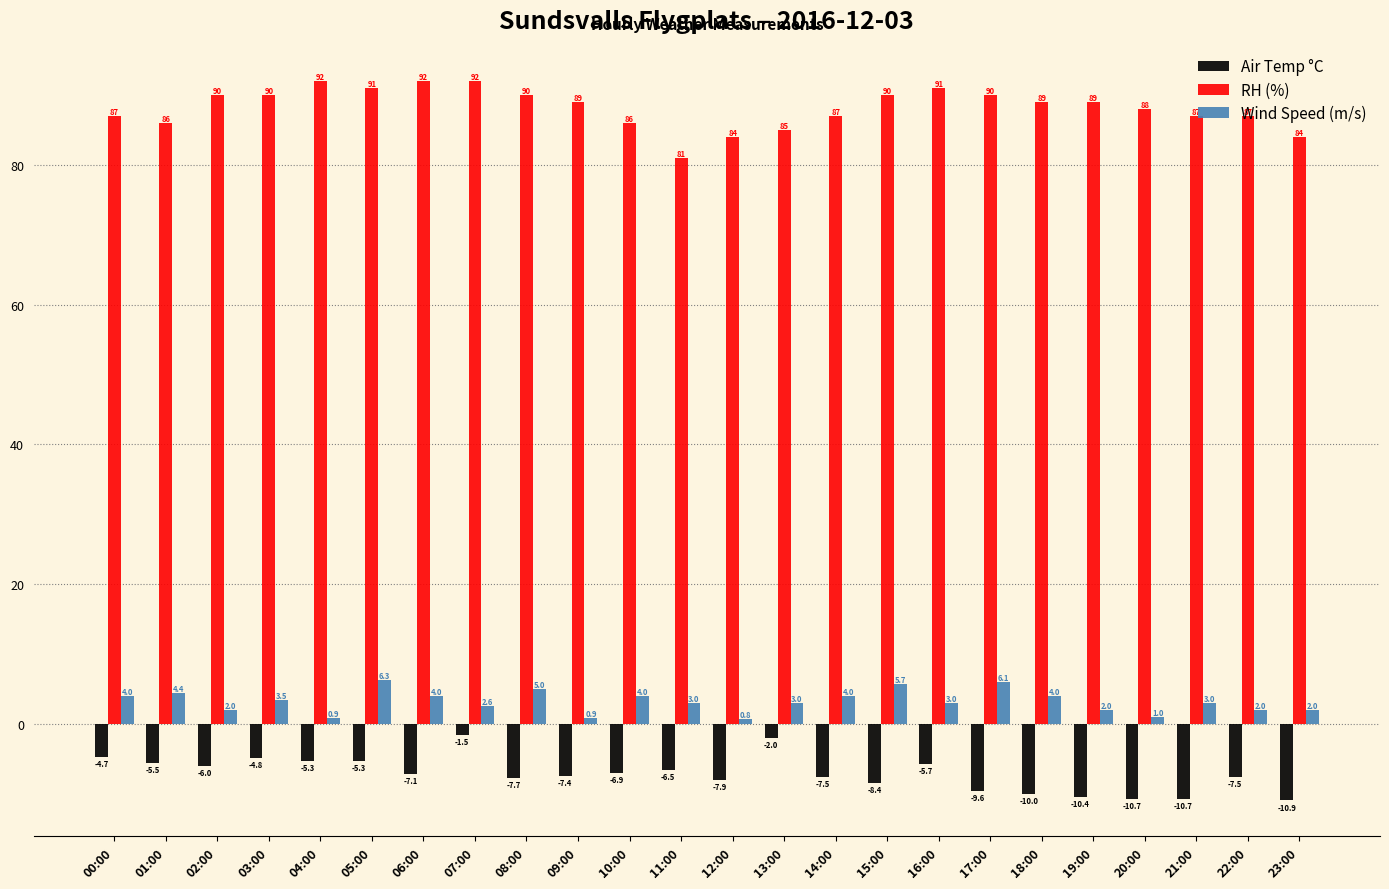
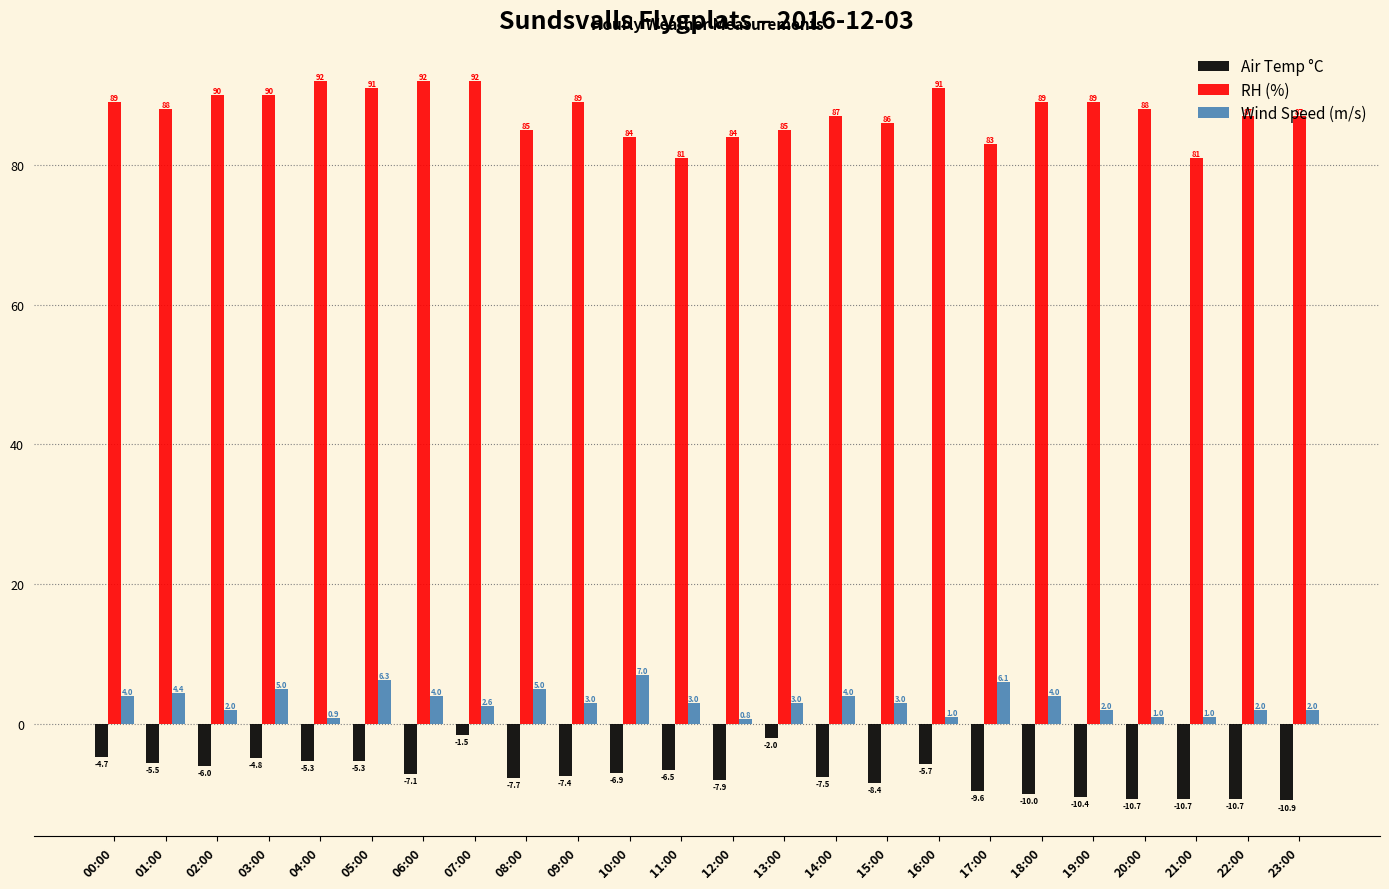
  {
    "Air Temp °C": {
      "00:00": -4.7,
      "01:00": -5.5,
      "02:00": -6.0,
      "03:00": -4.8,
      "04:00": -5.3,
      "05:00": -5.3,
      "06:00": -7.1,
      "07:00": -1.5,
      "08:00": -7.7,
      "09:00": -7.4,
      "10:00": -6.9,
      "11:00": -6.5,
      "12:00": -7.9,
      "13:00": -2.0,
      "14:00": -7.5,
      "15:00": -8.4,
      "16:00": -5.7,
      "17:00": -9.6,
      "18:00": -10.0,
      "19:00": -10.4,
      "20:00": -10.7,
      "21:00": -10.7,
-     "22:00": -7.5,
+     "22:00": -10.7,
      "23:00": -10.9
    },
    "RH (%)": {
-     "00:00": 87,
-     "01:00": 86,
+     "00:00": 89,
+     "01:00": 88,
      "02:00": 90,
      "03:00": 90,
      "04:00": 92,
      "05:00": 91,
      "06:00": 92,
      "07:00": 92,
-     "08:00": 90,
+     "08:00": 85,
      "09:00": 89,
-     "10:00": 86,
+     "10:00": 84,
      "11:00": 81,
      "12:00": 84,
      "13:00": 85,
      "14:00": 87,
-     "15:00": 90,
+     "15:00": 86,
      "16:00": 91,
-     "17:00": 90,
+     "17:00": 83,
      "18:00": 89,
      "19:00": 89,
      "20:00": 88,
-     "21:00": 87,
+     "21:00": 81,
      "22:00": 87,
-     "23:00": 84
+     "23:00": 87
    },
    "Wind Speed (m/s)": {
      "00:00": 4.0,
      "01:00": 4.4,
      "02:00": 2.0,
-     "03:00": 3.5,
+     "03:00": 5.0,
      "04:00": 0.9,
      "05:00": 6.3,
      "06:00": 4.0,
      "07:00": 2.6,
      "08:00": 5.0,
-     "09:00": 0.9,
-     "10:00": 4.0,
+     "09:00": 3.0,
+     "10:00": 7.0,
      "11:00": 3.0,
      "12:00": 0.8,
      "13:00": 3.0,
      "14:00": 4.0,
-     "15:00": 5.7,
-     "16:00": 3.0,
+     "15:00": 3.0,
+     "16:00": 1.0,
      "17:00": 6.1,
      "18:00": 4.0,
      "19:00": 2.0,
      "20:00": 1.0,
-     "21:00": 3.0,
+     "21:00": 1.0,
      "22:00": 2.0,
      "23:00": 2.0
    }
  }
